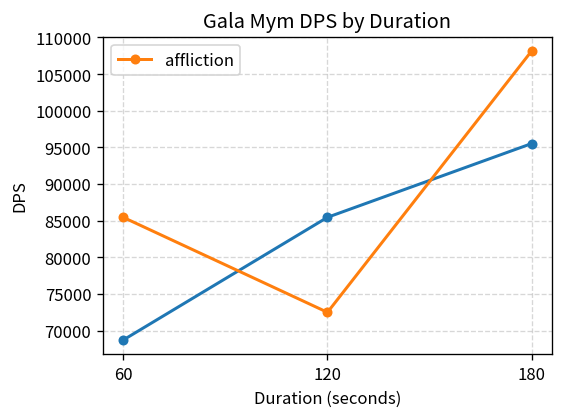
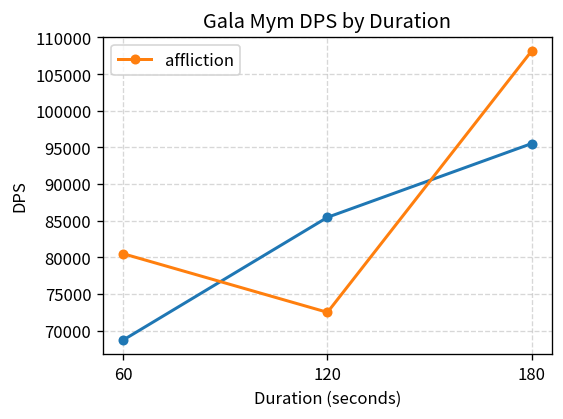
  {
    "affliction": {
-     "60": 85000,
+     "60": 80000,
      "120": 72000,
      "180": 108000
    }
  }
